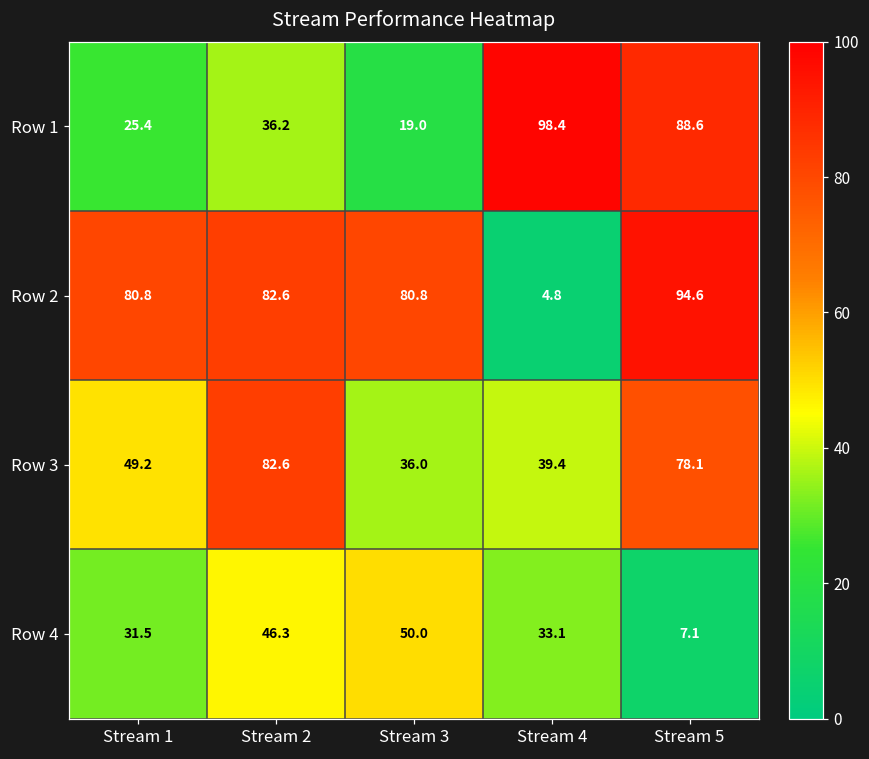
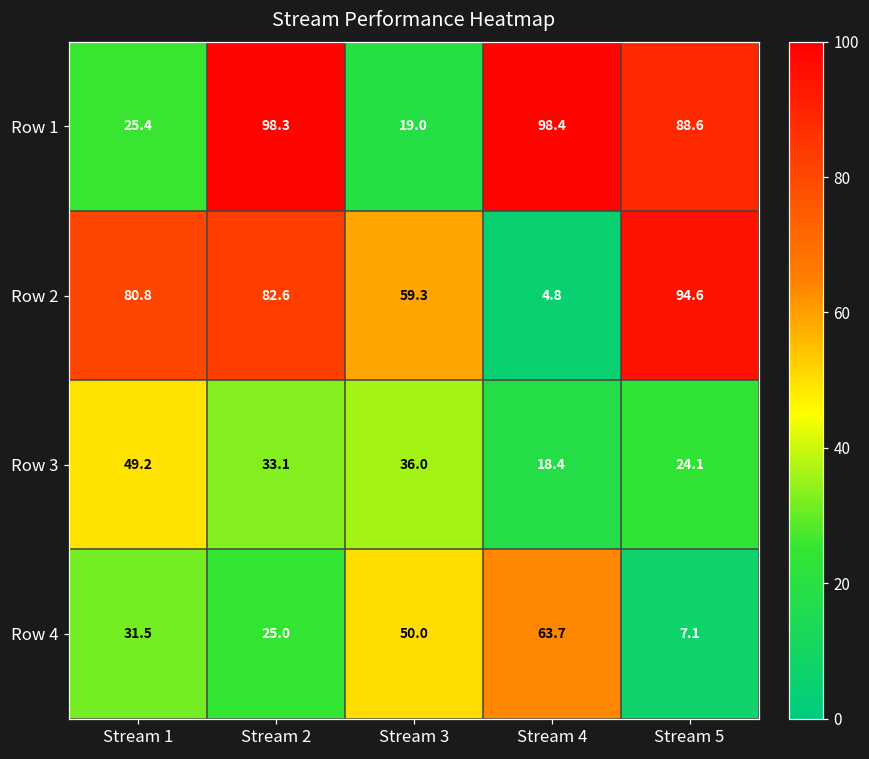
  {
    "Row 1": {
      "Stream 1": 25.4,
-     "Stream 2": 36.2,
+     "Stream 2": 98.3,
      "Stream 3": 19.0,
      "Stream 4": 98.4,
      "Stream 5": 88.6
    },
    "Row 2": {
      "Stream 1": 80.8,
      "Stream 2": 82.6,
-     "Stream 3": 80.8,
+     "Stream 3": 59.3,
      "Stream 4": 4.8,
      "Stream 5": 94.6
    },
    "Row 3": {
      "Stream 1": 49.2,
-     "Stream 2": 82.6,
+     "Stream 2": 33.1,
      "Stream 3": 36.0,
-     "Stream 4": 39.4,
-     "Stream 5": 78.1
+     "Stream 4": 18.4,
+     "Stream 5": 24.1
    },
    "Row 4": {
      "Stream 1": 31.5,
-     "Stream 2": 46.3,
+     "Stream 2": 25.0,
      "Stream 3": 50.0,
-     "Stream 4": 33.1,
+     "Stream 4": 63.7,
      "Stream 5": 7.1
    }
  }
